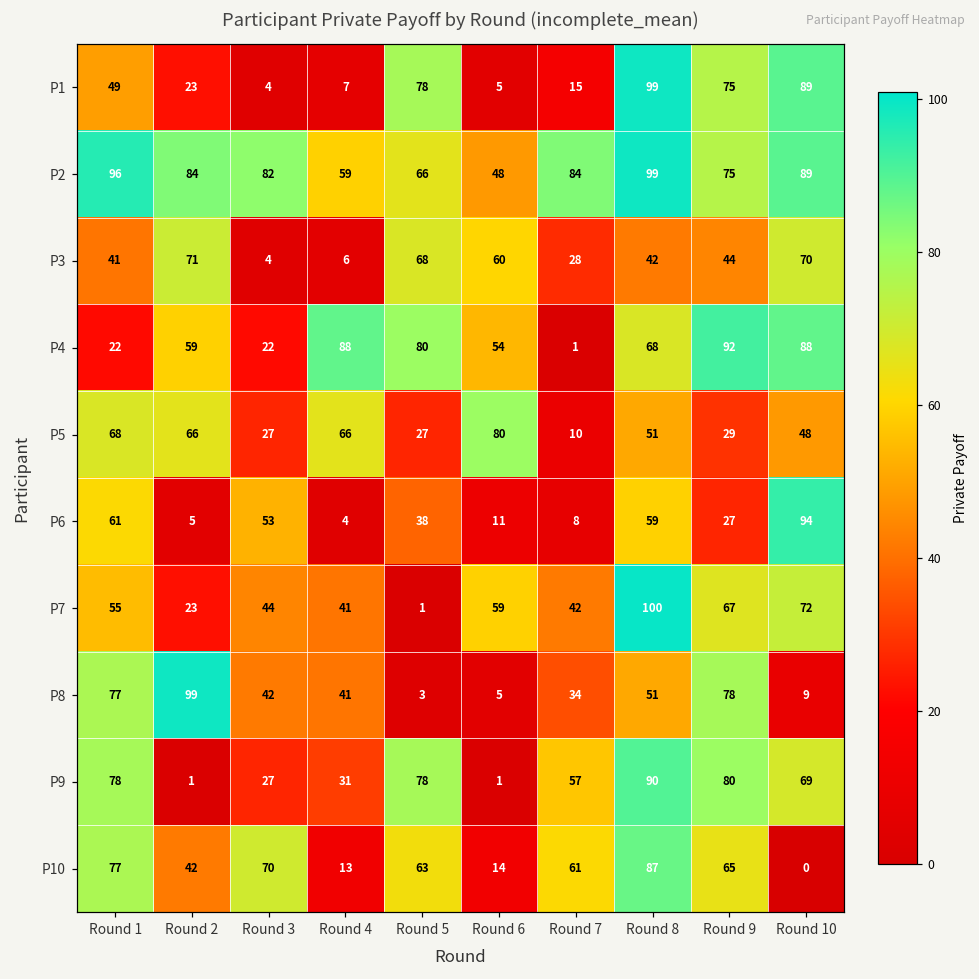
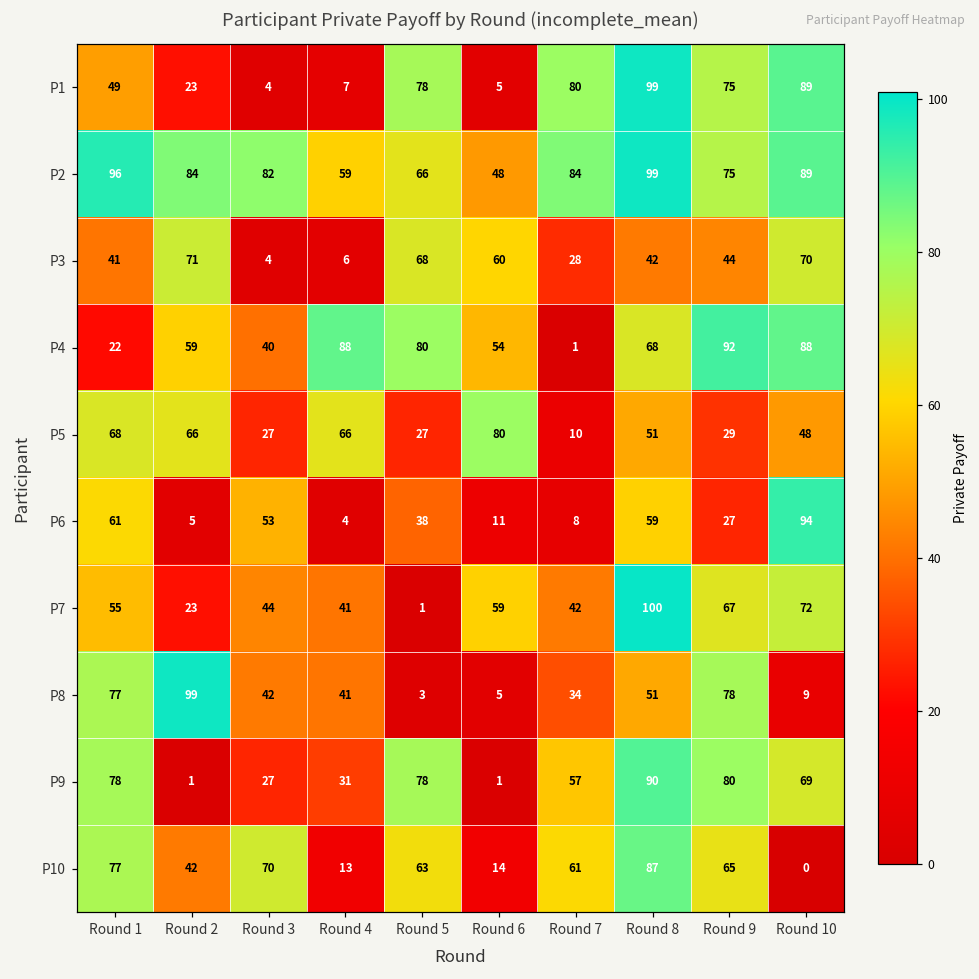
  {
    "P1": {
      "Round 1": 49,
      "Round 2": 23,
      "Round 3": 4,
      "Round 4": 7,
      "Round 5": 78,
      "Round 6": 5,
-     "Round 7": 15,
+     "Round 7": 80,
      "Round 8": 99,
      "Round 9": 75,
      "Round 10": 89
    },
    "P2": {
      "Round 1": 96,
      "Round 2": 84,
      "Round 3": 82,
      "Round 4": 59,
      "Round 5": 66,
      "Round 6": 48,
      "Round 7": 84,
      "Round 8": 99,
      "Round 9": 75,
      "Round 10": 89
    },
    "P3": {
      "Round 1": 41,
      "Round 2": 71,
      "Round 3": 4,
      "Round 4": 6,
      "Round 5": 68,
      "Round 6": 60,
      "Round 7": 28,
      "Round 8": 42,
      "Round 9": 44,
      "Round 10": 70
    },
    "P4": {
      "Round 1": 22,
      "Round 2": 59,
-     "Round 3": 22,
+     "Round 3": 40,
      "Round 4": 88,
      "Round 5": 80,
      "Round 6": 54,
      "Round 7": 1,
      "Round 8": 68,
      "Round 9": 92,
      "Round 10": 88
    },
    "P5": {
      "Round 1": 68,
      "Round 2": 66,
      "Round 3": 27,
      "Round 4": 66,
      "Round 5": 27,
      "Round 6": 80,
      "Round 7": 10,
      "Round 8": 51,
      "Round 9": 29,
      "Round 10": 48
    },
    "P6": {
      "Round 1": 61,
      "Round 2": 5,
      "Round 3": 53,
      "Round 4": 4,
      "Round 5": 38,
      "Round 6": 11,
      "Round 7": 8,
      "Round 8": 59,
      "Round 9": 27,
      "Round 10": 94
    },
    "P7": {
      "Round 1": 55,
      "Round 2": 23,
      "Round 3": 44,
      "Round 4": 41,
      "Round 5": 1,
      "Round 6": 59,
      "Round 7": 42,
      "Round 8": 100,
      "Round 9": 67,
      "Round 10": 72
    },
    "P8": {
      "Round 1": 77,
      "Round 2": 99,
      "Round 3": 42,
      "Round 4": 41,
      "Round 5": 3,
      "Round 6": 5,
      "Round 7": 34,
      "Round 8": 51,
      "Round 9": 78,
      "Round 10": 9
    },
    "P9": {
      "Round 1": 78,
      "Round 2": 1,
      "Round 3": 27,
      "Round 4": 31,
      "Round 5": 78,
      "Round 6": 1,
      "Round 7": 57,
      "Round 8": 90,
      "Round 9": 80,
      "Round 10": 69
    },
    "P10": {
      "Round 1": 77,
      "Round 2": 42,
      "Round 3": 70,
      "Round 4": 13,
      "Round 5": 63,
      "Round 6": 14,
      "Round 7": 61,
      "Round 8": 87,
      "Round 9": 65,
      "Round 10": 0
    }
  }
